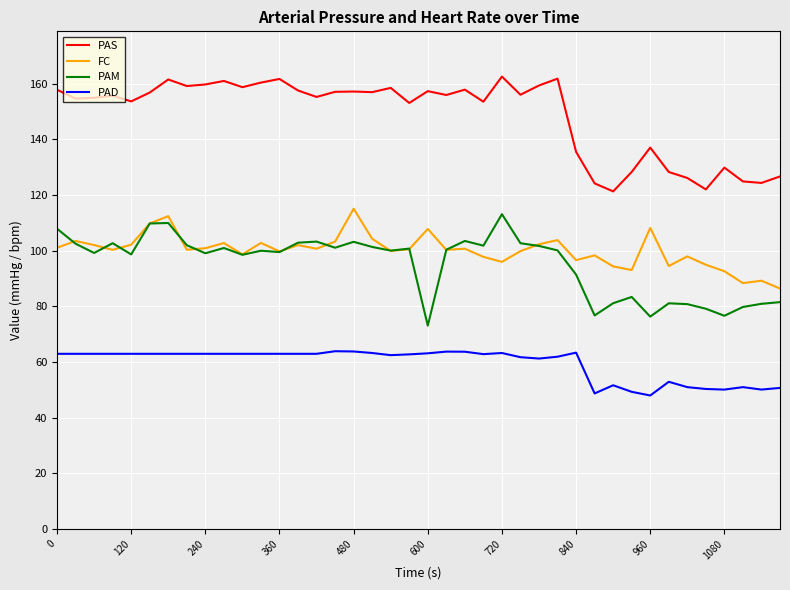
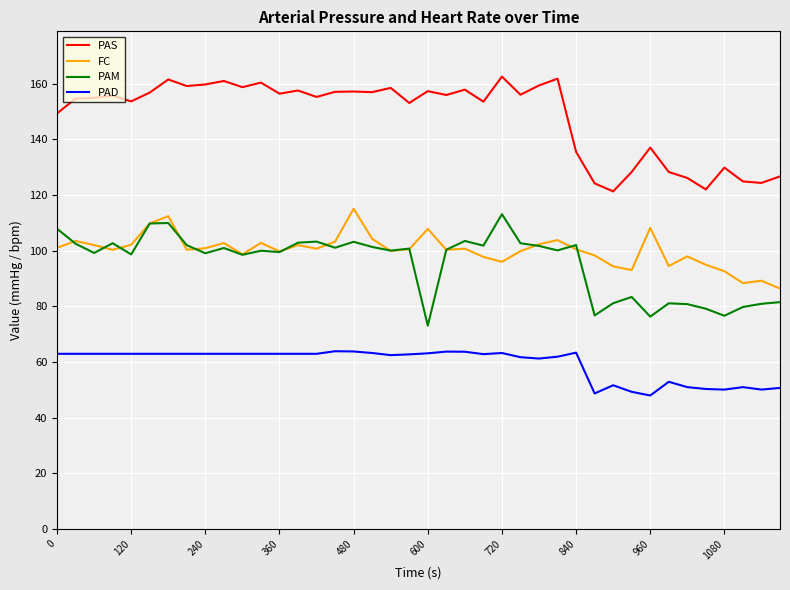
  {
    "PAS": {
-     "0": 158,
+     "0": 149,
      "120": 154,
      "240": 160,
-     "360": 162,
+     "360": 156,
      "480": 157,
      "600": 157,
      "720": 163,
      "840": 135,
      "960": 137,
      "1080": 130
    },
    "FC": {
      "0": 101,
      "120": 102,
      "240": 101,
      "480": 115,
      "600": 108,
      "720": 96,
-     "840": 97,
+     "840": 100,
      "960": 108,
      "1080": 93
    },
    "PAM": {
      "0": 108,
      "120": 99,
      "240": 99,
      "480": 103,
      "600": 73,
      "720": 113,
-     "840": 91,
+     "840": 102,
      "960": 76,
      "1080": 77
    },
    "PAD": {
      "0": 63,
      "120": 63,
      "240": 63,
      "360": 63,
      "480": 64,
      "600": 63,
      "720": 63,
      "840": 63,
      "960": 48,
      "1080": 50
    }
  }
